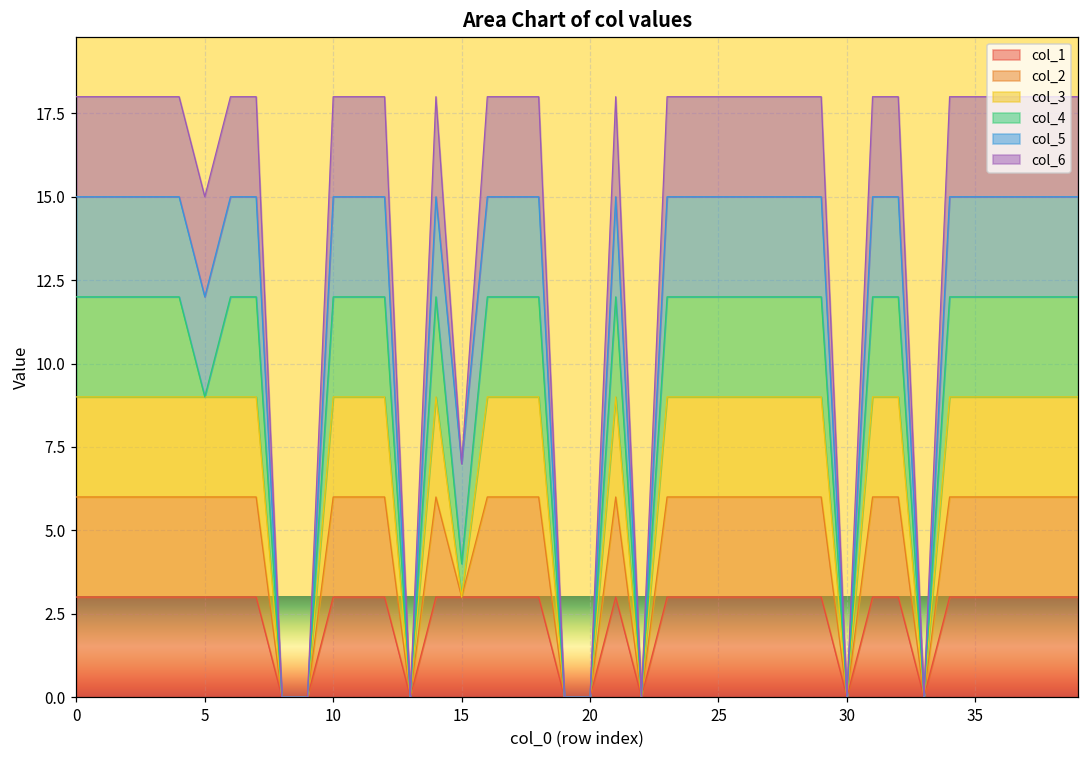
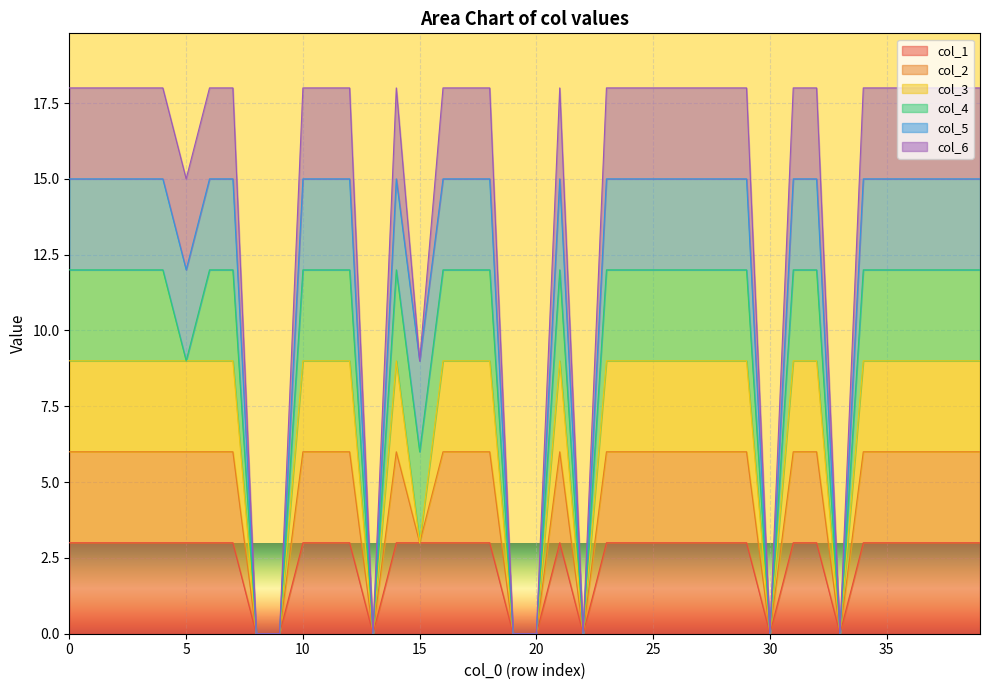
  {
    "col_4": {
      "0": 12,
      "10": 12,
-     "15": 1,
+     "15": 3,
      "25": 12,
      "35": 12
    },
    "col_5": {
      "0": 15,
      "5": 12,
      "10": 15,
      "25": 15,
      "35": 15
    },
    "col_6": {
      "0": 18,
      "5": 15,
      "10": 18,
      "25": 18,
      "35": 18
    }
  }
